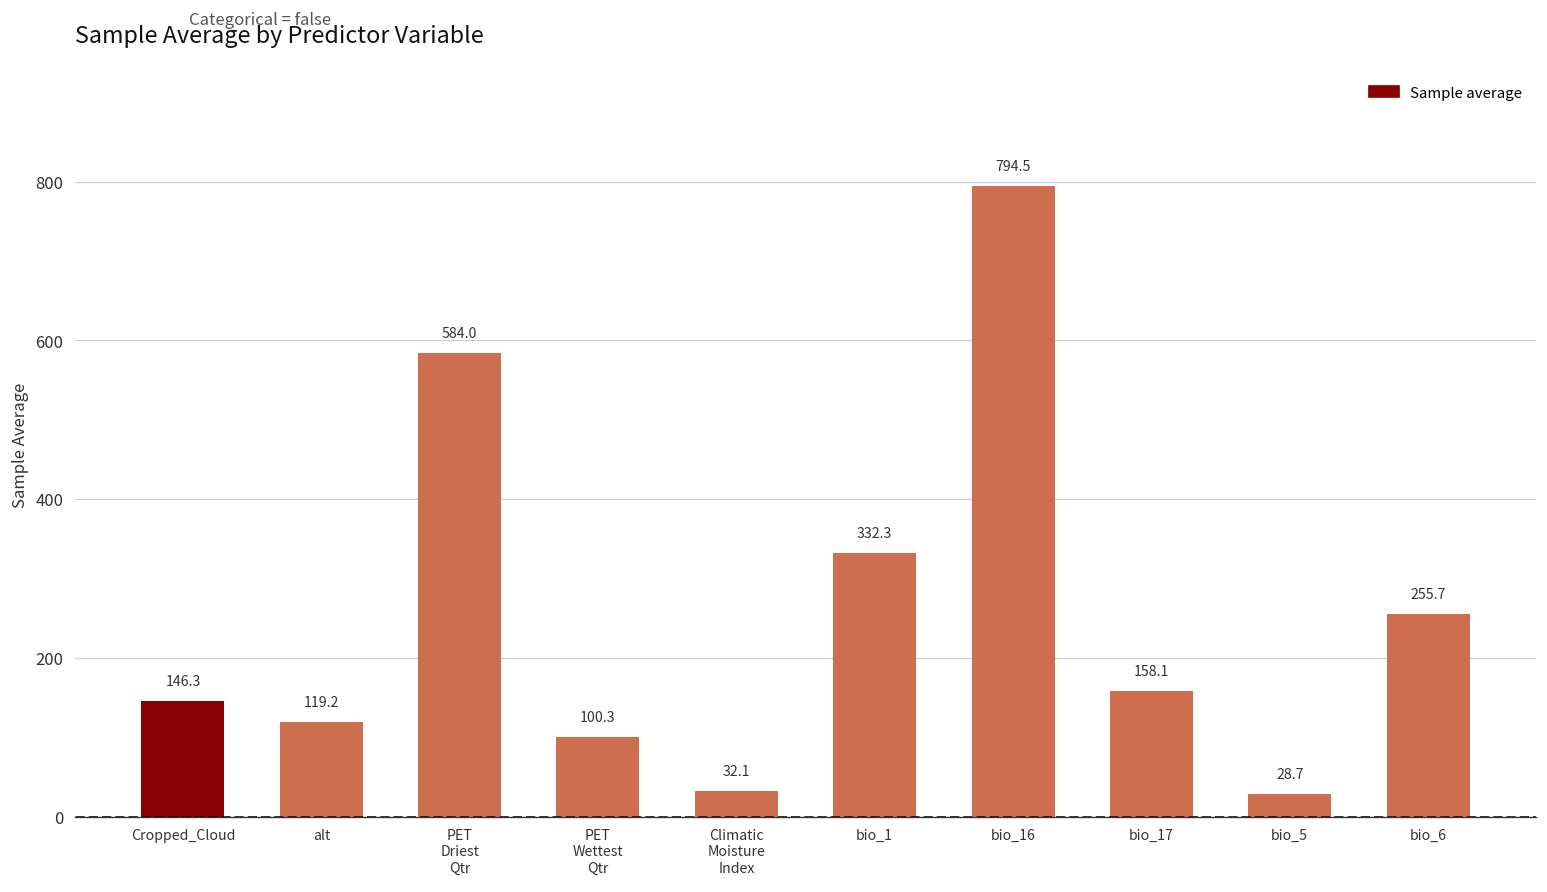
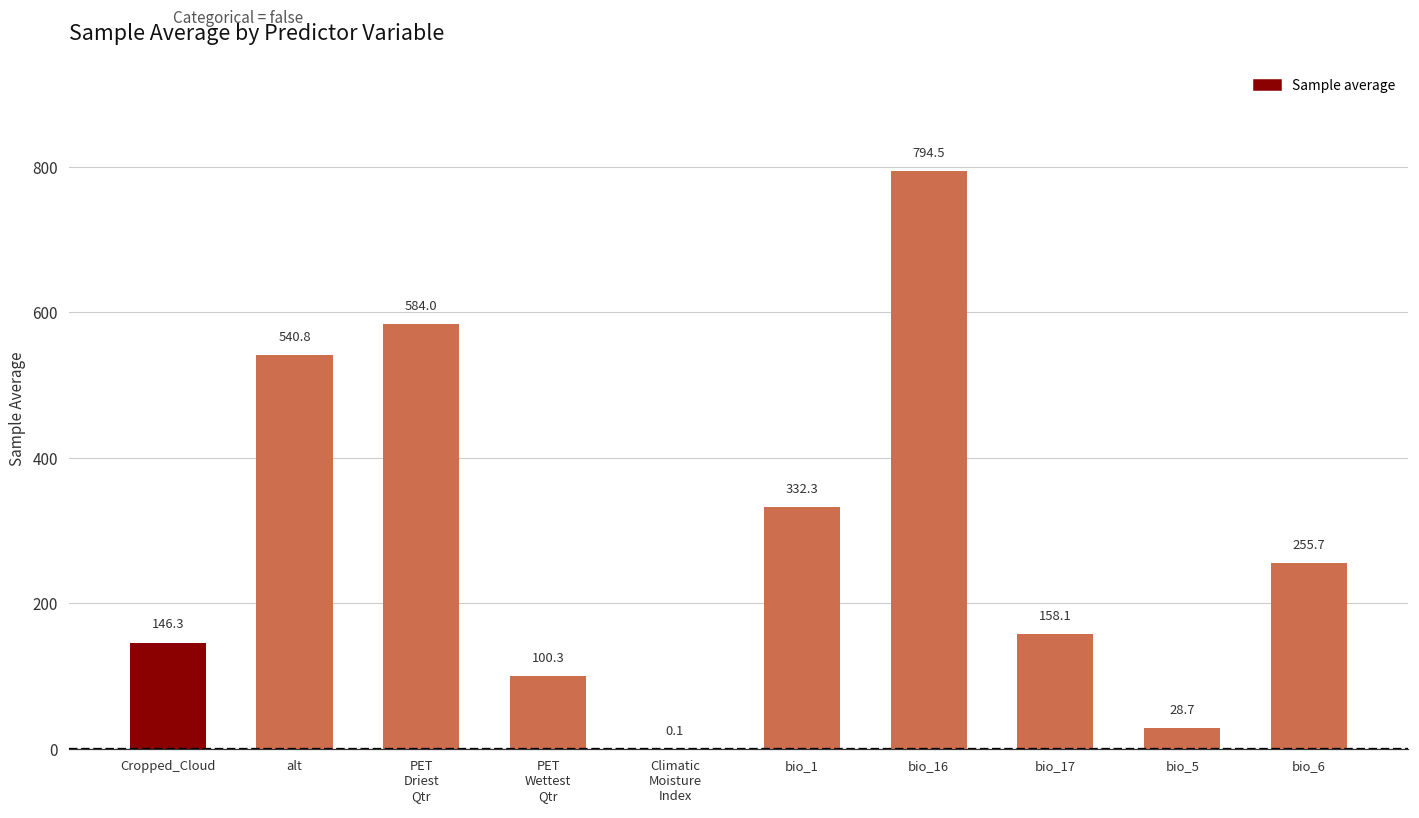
  {
    "Cropped_Cloud": 146.3,
-   "alt": 119.2,
+   "alt": 540.8,
    "PET Driest Qtr": 584.0,
    "PET Wettest Qtr": 100.3,
-   "Climatic Moisture Index": 32.1,
+   "Climatic Moisture Index": 0.1,
    "bio_1": 332.3,
    "bio_16": 794.5,
    "bio_17": 158.1,
    "bio_5": 28.7,
    "bio_6": 255.7
  }
